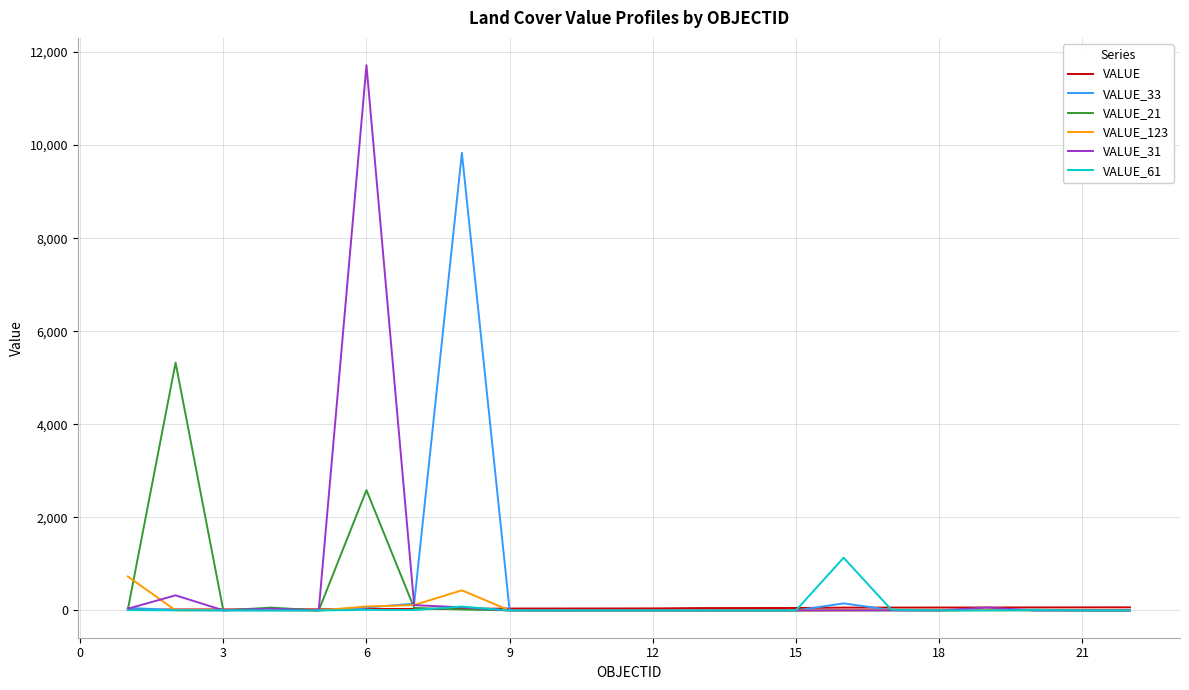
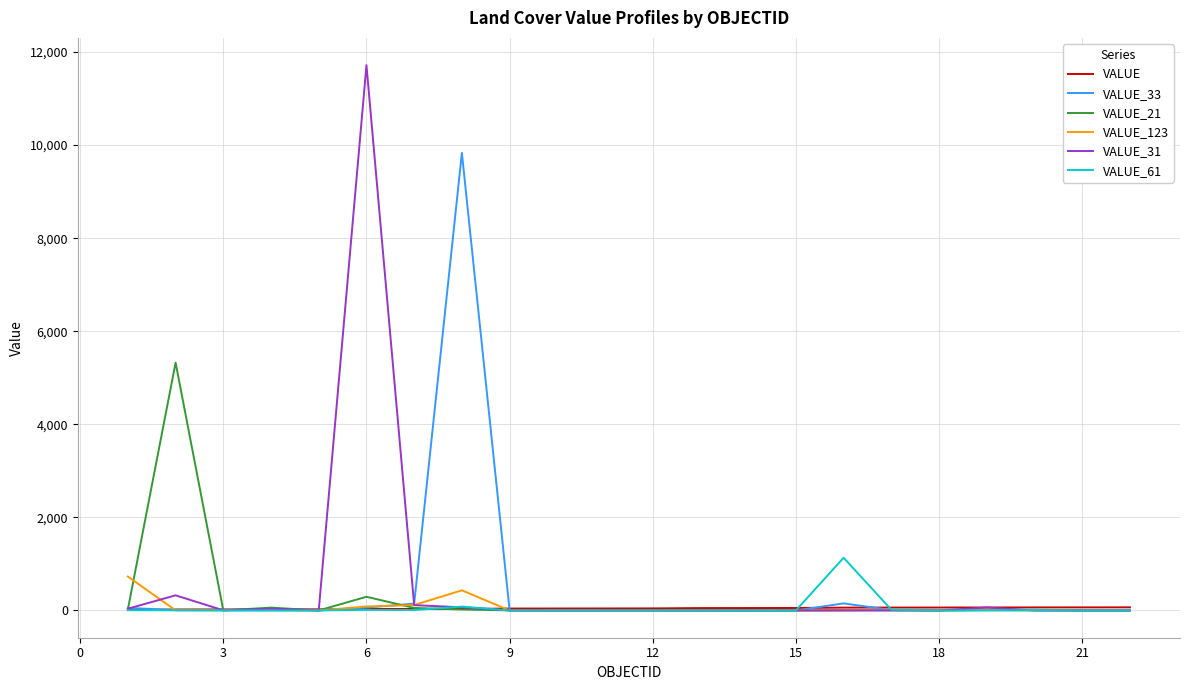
  {
    "VALUE": {
      "18": "100",
      "21": "100"
    },
    "VALUE_21": {
-     "6": "2,600"
+     "6": "300"
    },
    "VALUE_31": {
      "6": "11,700"
    }
  }
